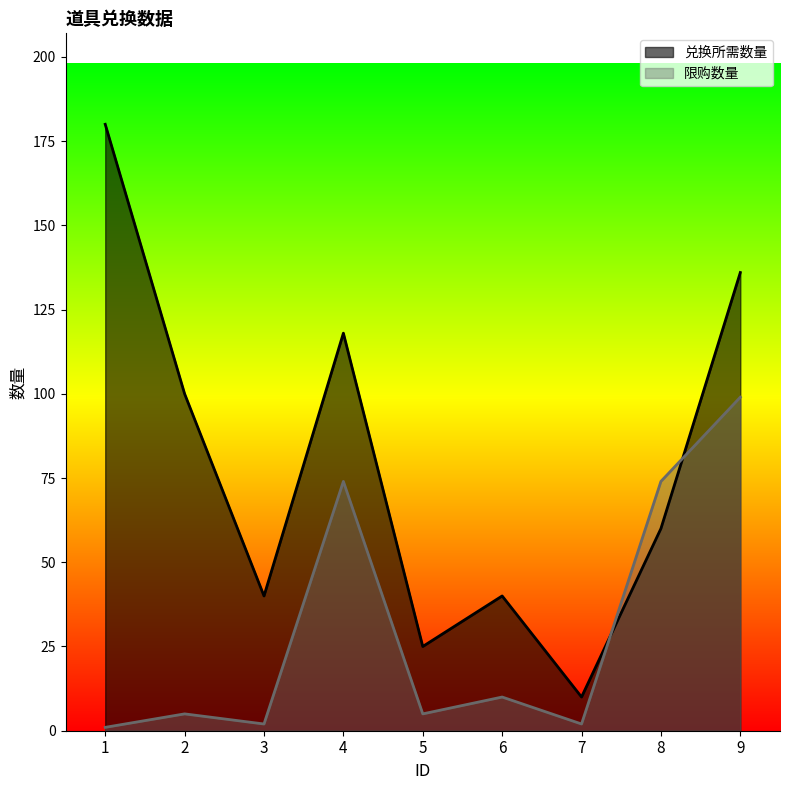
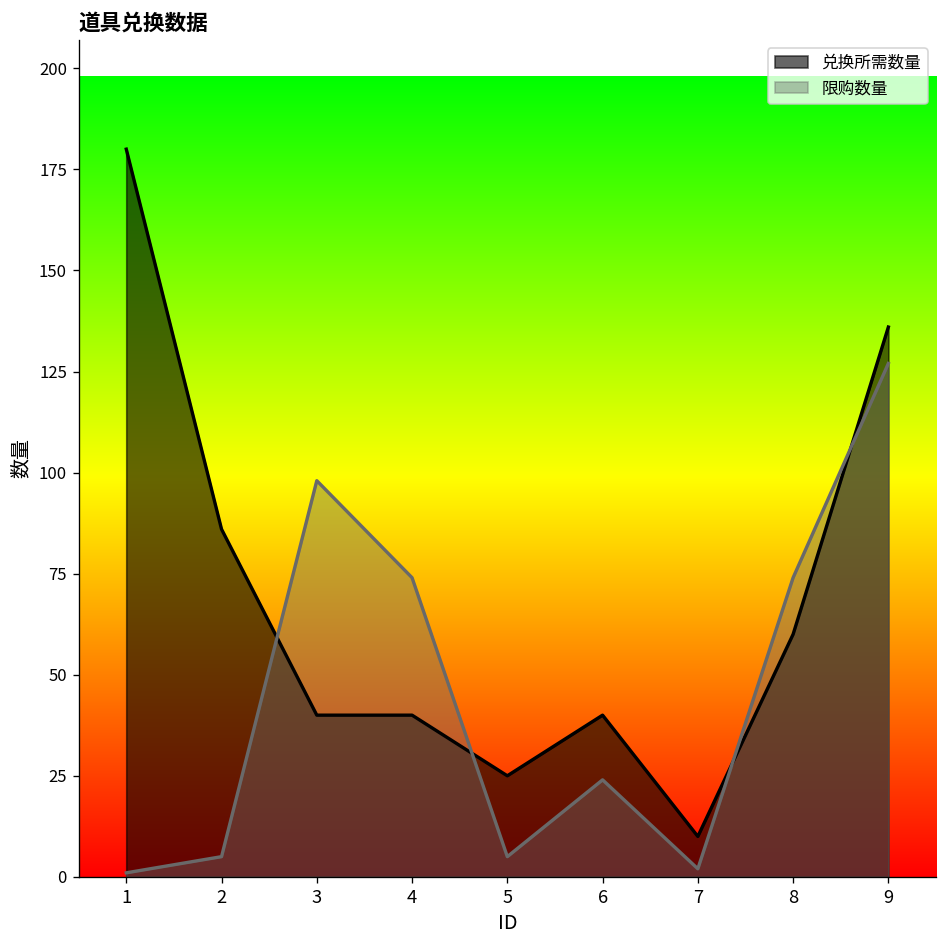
  {
    "兑换所需数量": {
      "1": 180,
-     "2": 100,
+     "2": 86,
      "3": 40,
-     "4": 118,
+     "4": 40,
      "5": 25,
      "6": 40,
      "7": 10,
      "8": 60,
      "9": 136
    },
    "限购数量": {
      "1": 1,
      "2": 5,
-     "3": 2,
+     "3": 98,
      "4": 74,
      "5": 5,
-     "6": 10,
+     "6": 24,
      "7": 2,
      "8": 74,
-     "9": 99
+     "9": 127
    }
  }
